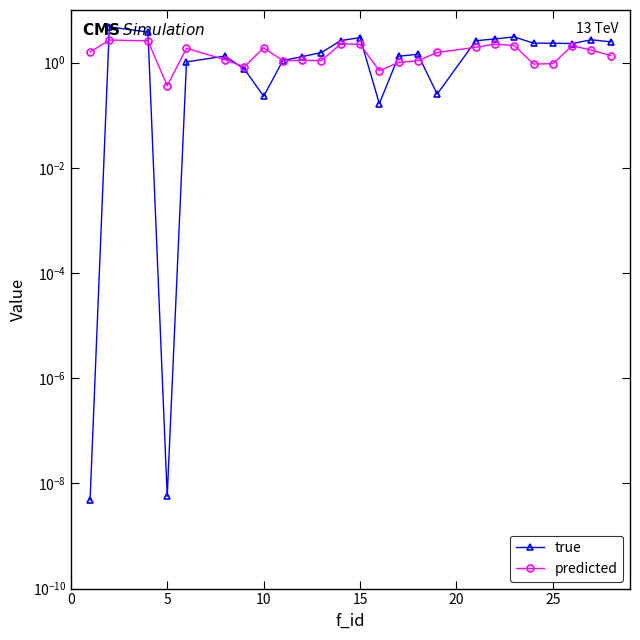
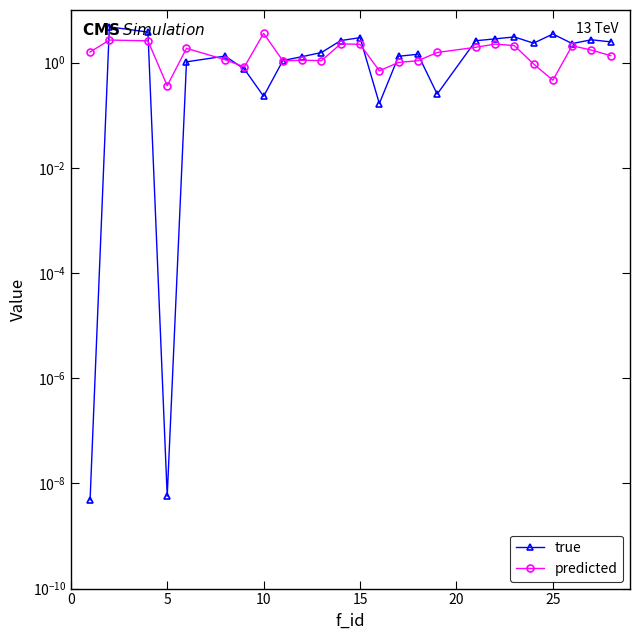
  {
    "true": {
      "5": 0.000000006,
      "10": 0.2,
      "15": 3,
-     "25": 2
+     "25": 3
    },
    "predicted": {
      "5": 0.4,
-     "10": 1.9,
+     "10": 4,
      "15": 2.2,
-     "25": 1.0
+     "25": 0.5
    }
  }
